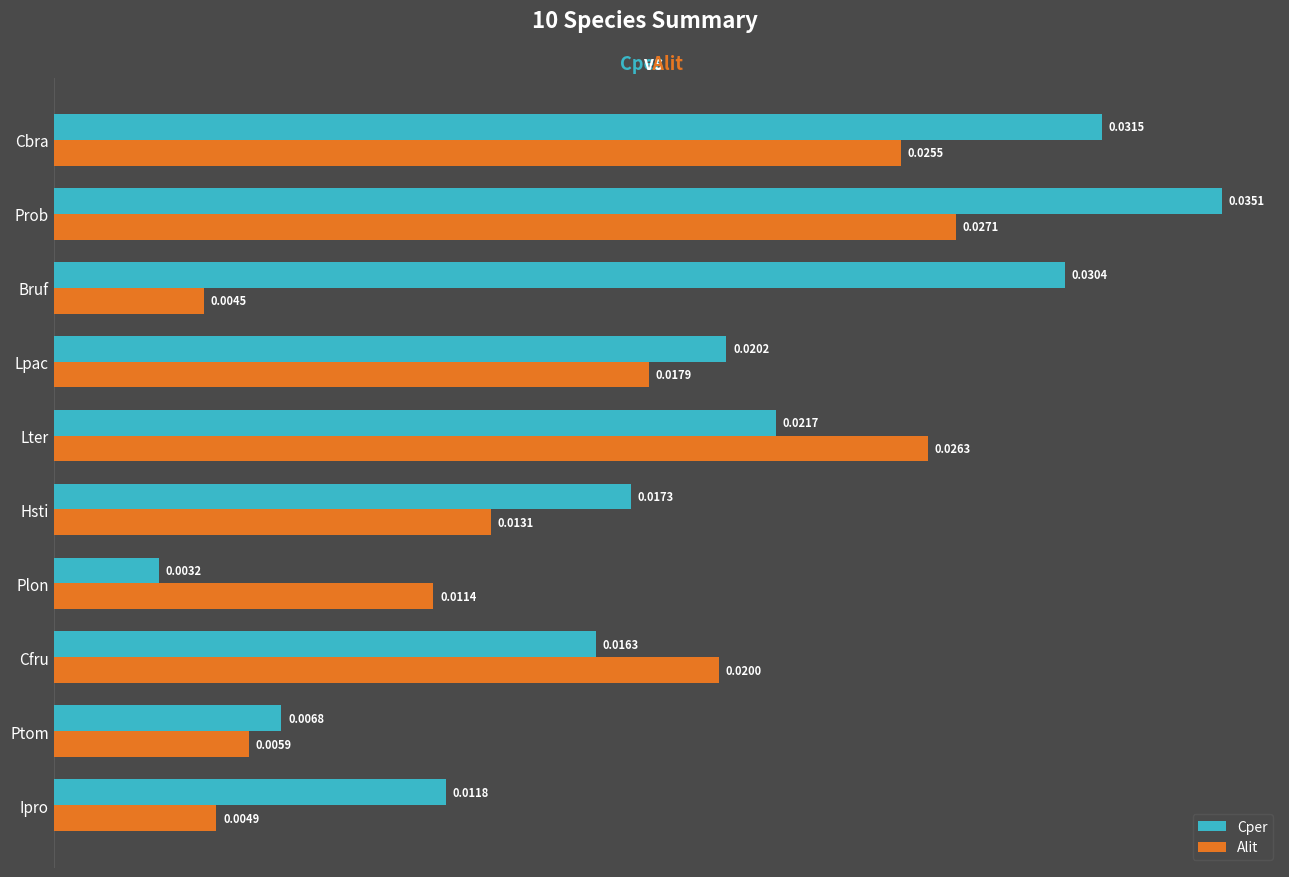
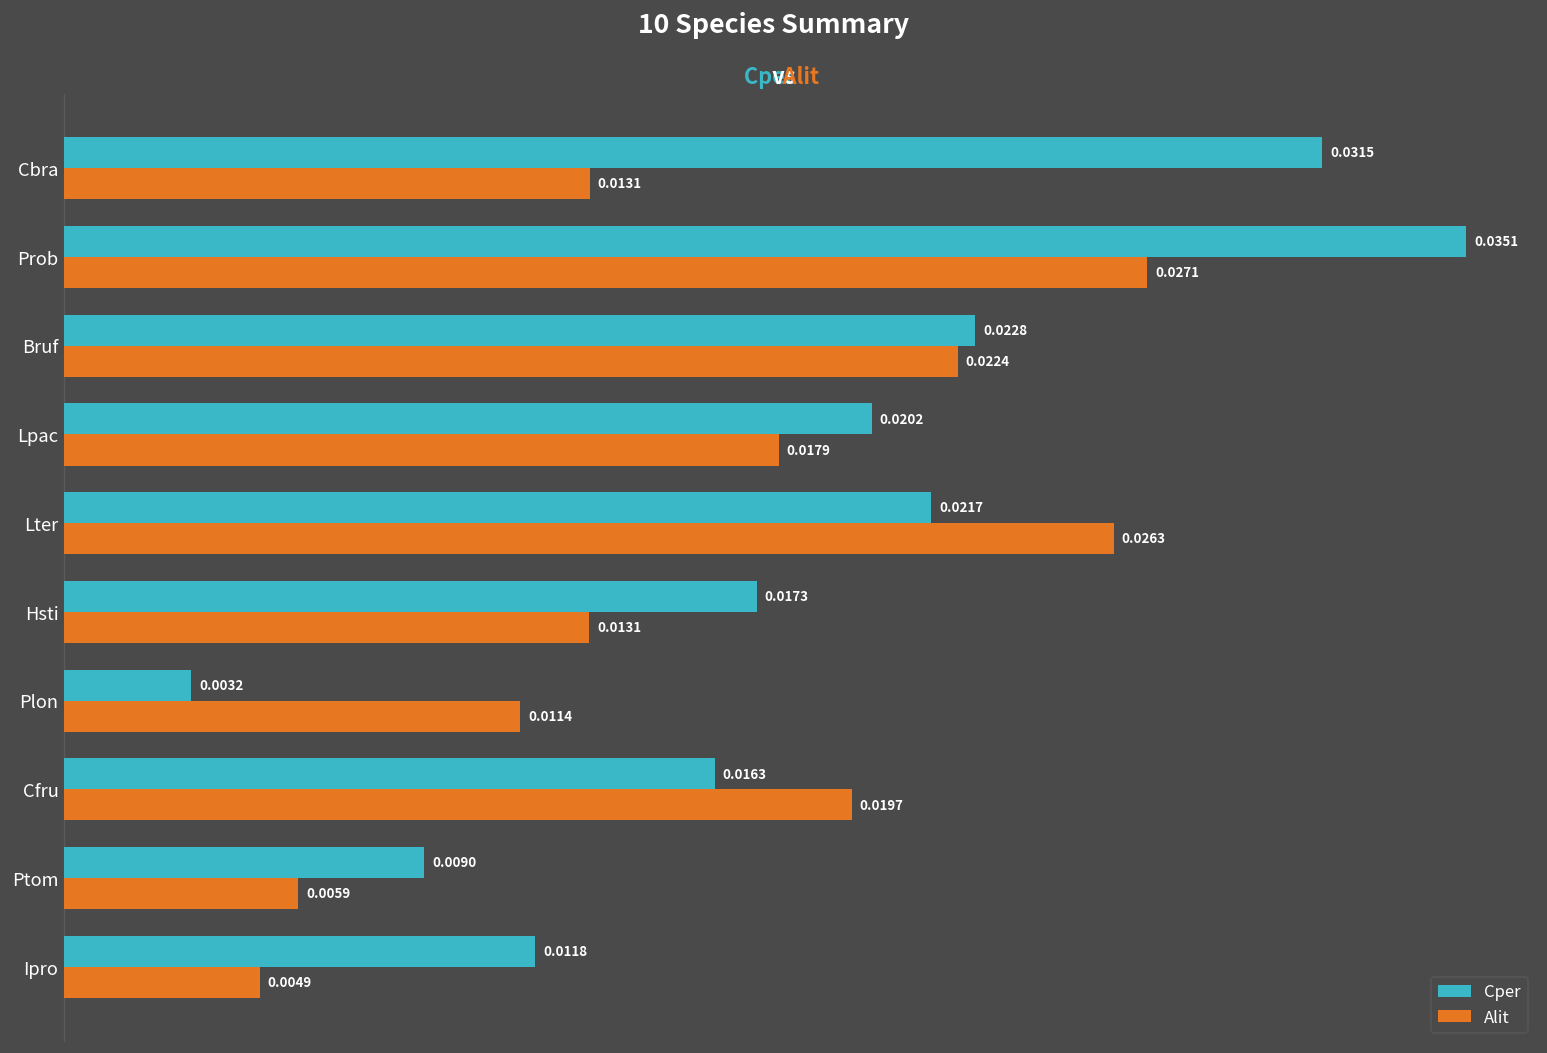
  {
    "Cper": {
      "Cbra": 0.0315,
      "Prob": 0.0351,
-     "Bruf": 0.0304,
+     "Bruf": 0.0228,
      "Lpac": 0.0202,
      "Lter": 0.0217,
      "Hsti": 0.0173,
      "Plon": 0.0032,
      "Cfru": 0.0163,
-     "Ptom": 0.0068,
+     "Ptom": 0.0090,
      "Ipro": 0.0118
    },
    "Alit": {
-     "Cbra": 0.0255,
+     "Cbra": 0.0131,
      "Prob": 0.0271,
-     "Bruf": 0.0045,
+     "Bruf": 0.0224,
      "Lpac": 0.0179,
      "Lter": 0.0263,
      "Hsti": 0.0131,
      "Plon": 0.0114,
-     "Cfru": 0.0200,
+     "Cfru": 0.0197,
      "Ptom": 0.0059,
      "Ipro": 0.0049
    }
  }
